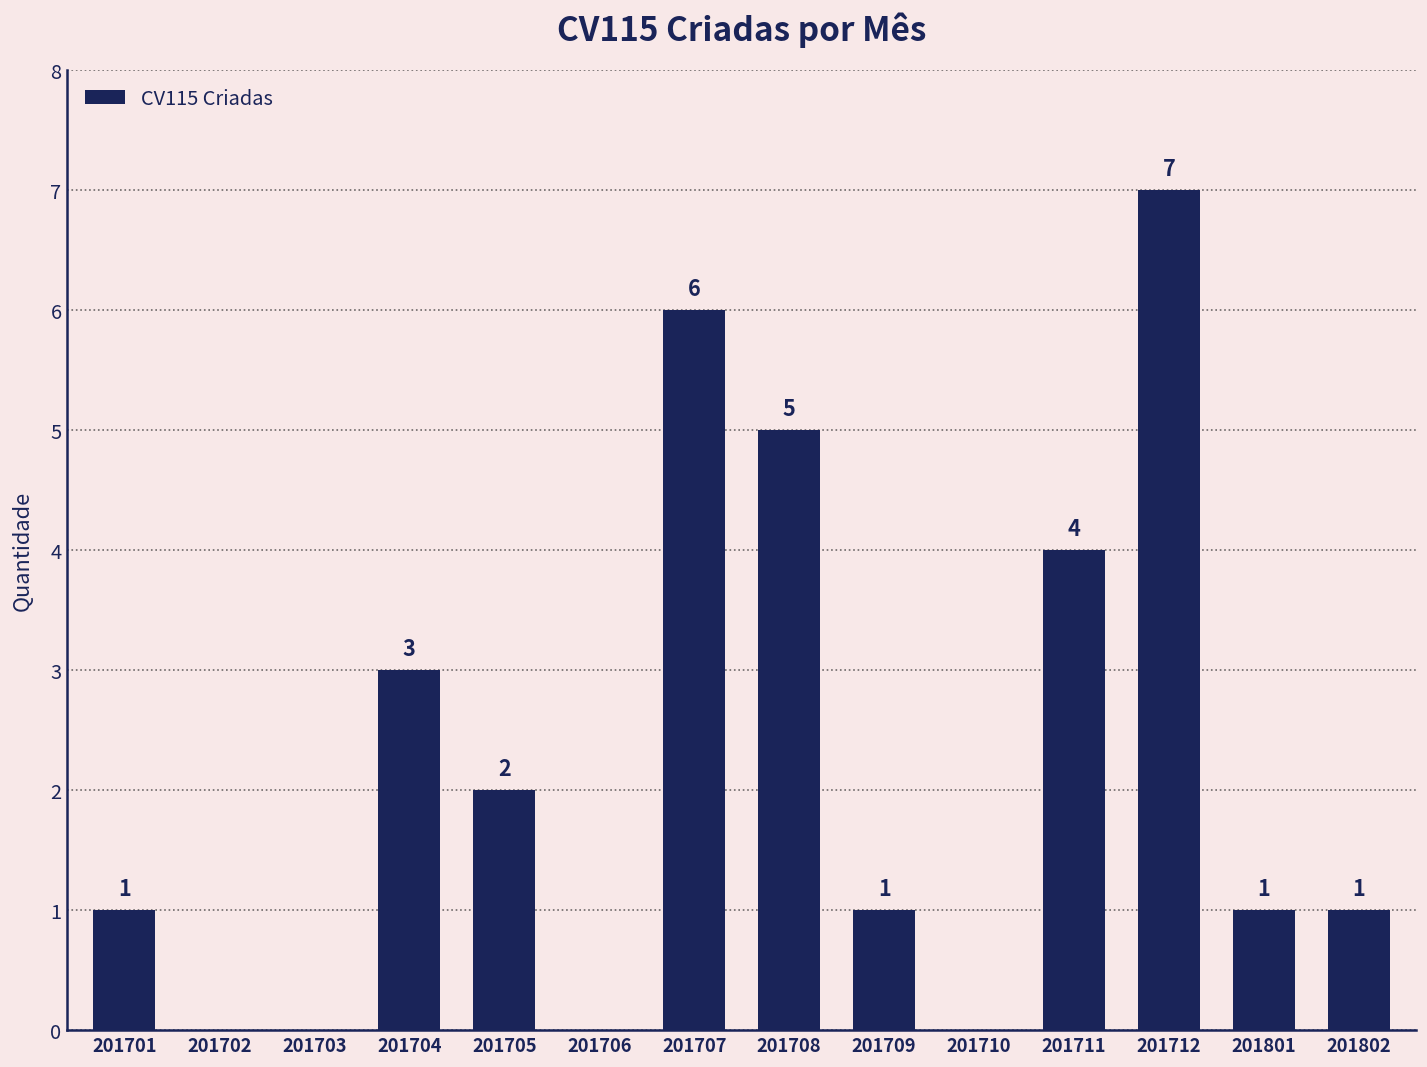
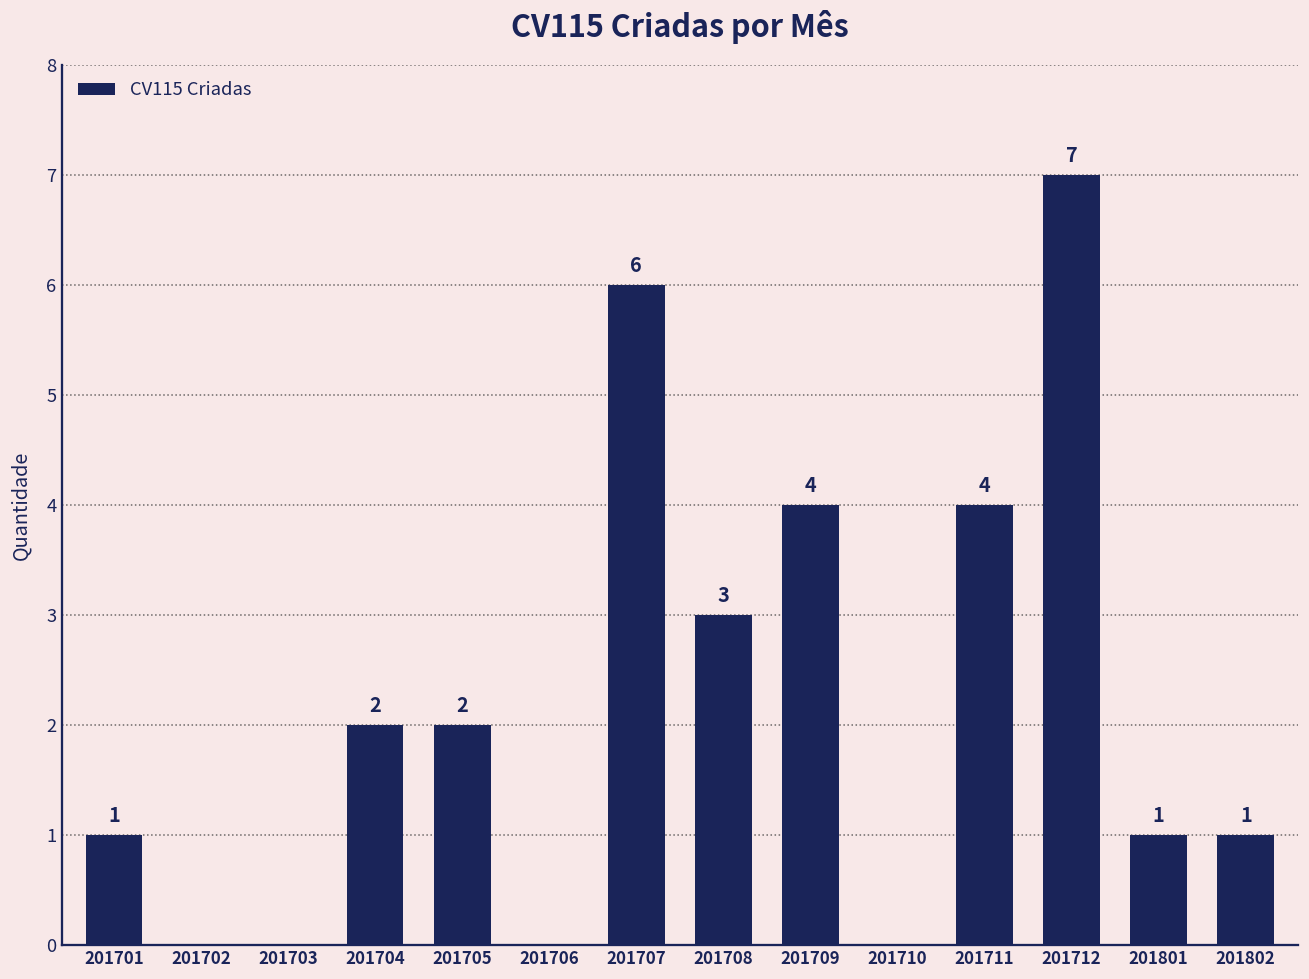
  {
    "201701": 1,
-   "201704": 3,
+   "201704": 2,
    "201705": 2,
    "201707": 6,
-   "201708": 5,
-   "201709": 1,
+   "201708": 3,
+   "201709": 4,
    "201711": 4,
    "201712": 7,
    "201801": 1,
    "201802": 1
  }
